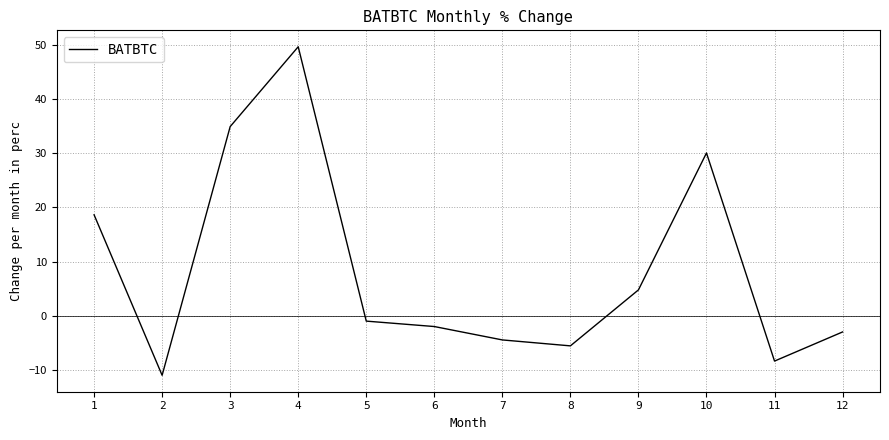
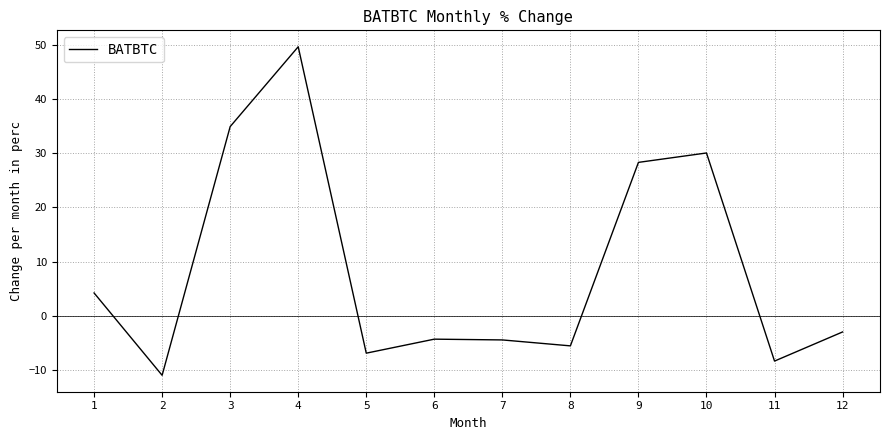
  {
-   "1": 19,
+   "1": 4,
    "2": -11,
    "3": 35,
    "4": 50,
-   "5": -1,
-   "6": -2,
+   "5": -7,
+   "6": -4,
    "7": -4,
    "8": -6,
-   "9": 5,
+   "9": 28,
    "10": 30,
    "11": -8,
    "12": -3
  }
